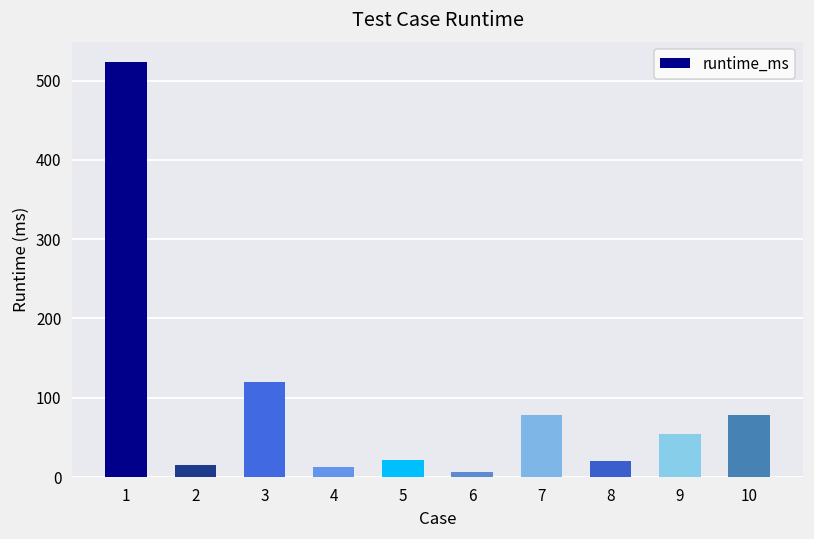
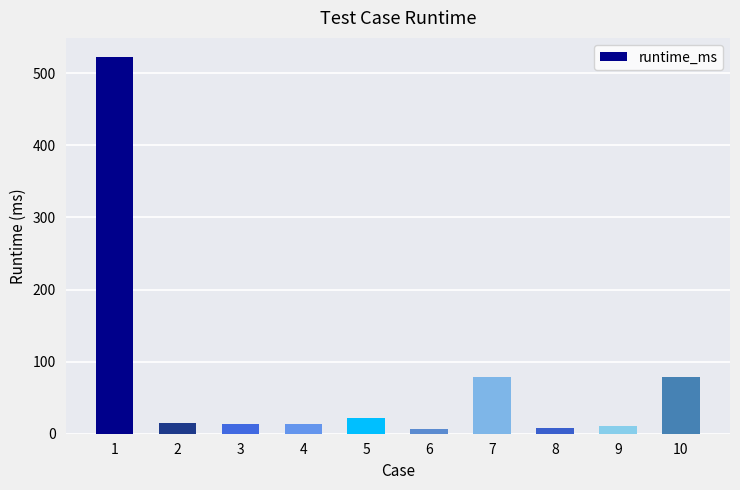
  {
    "1": 520,
    "2": 20,
-   "3": 120,
+   "3": 10,
    "4": 10,
    "5": 20,
    "6": 10,
    "7": 80,
-   "8": 20,
-   "9": 50,
+   "8": 10,
+   "9": 10,
    "10": 80
  }
